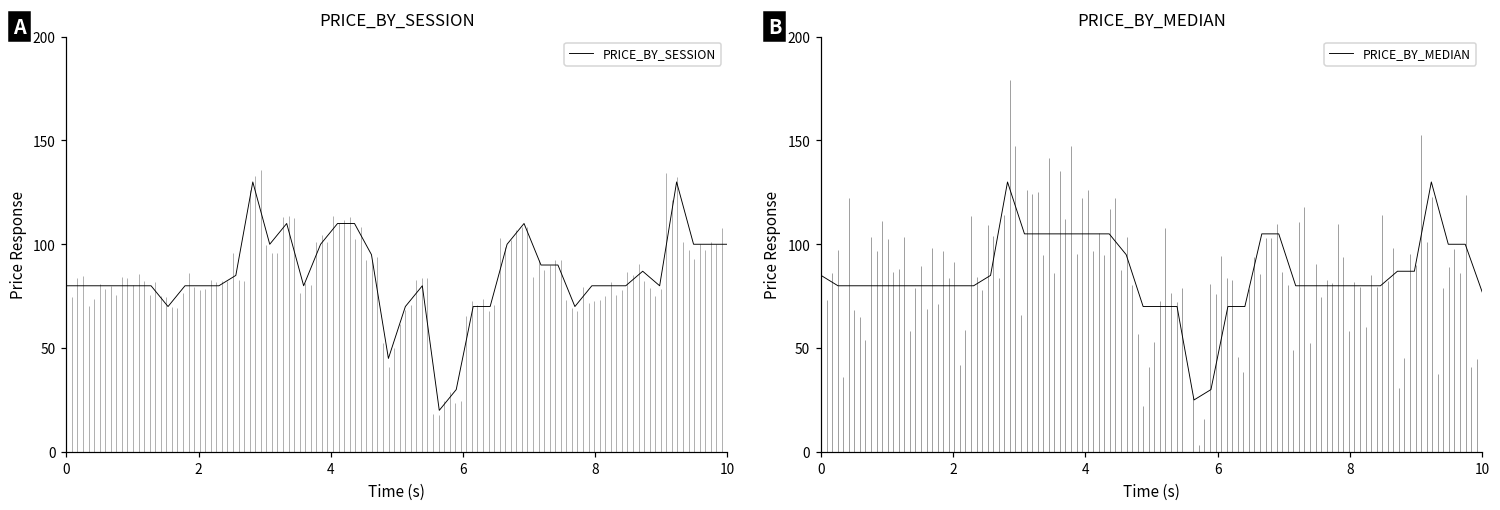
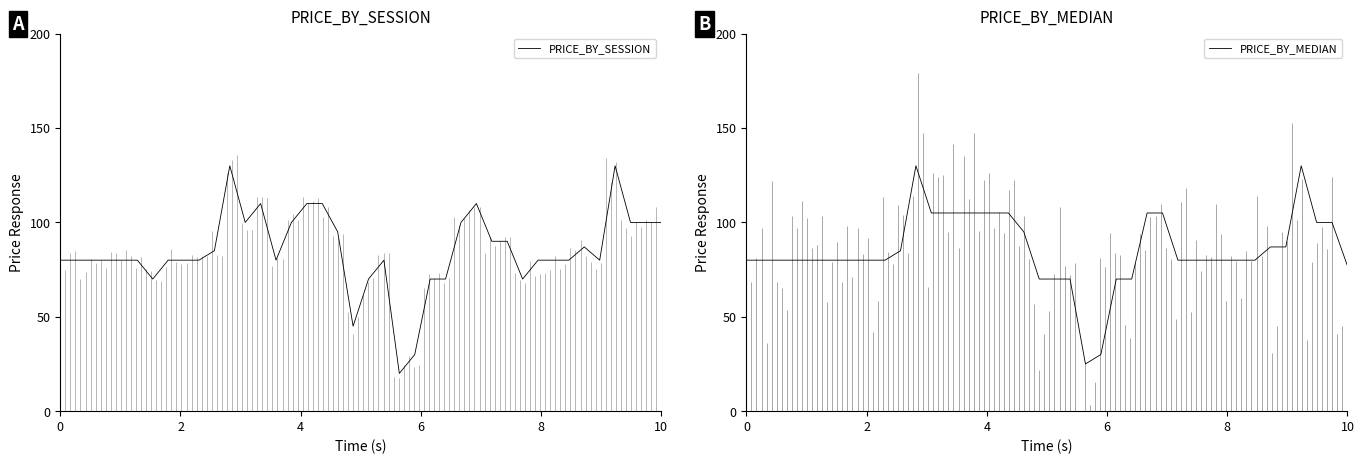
  {
    "PRICE_BY_SESSION": {
      "0": 80,
      "10": 100
    },
    "PRICE_BY_MEDIAN": {
-     "0": 85,
+     "0": 80,
      "10": 77
    }
  }
